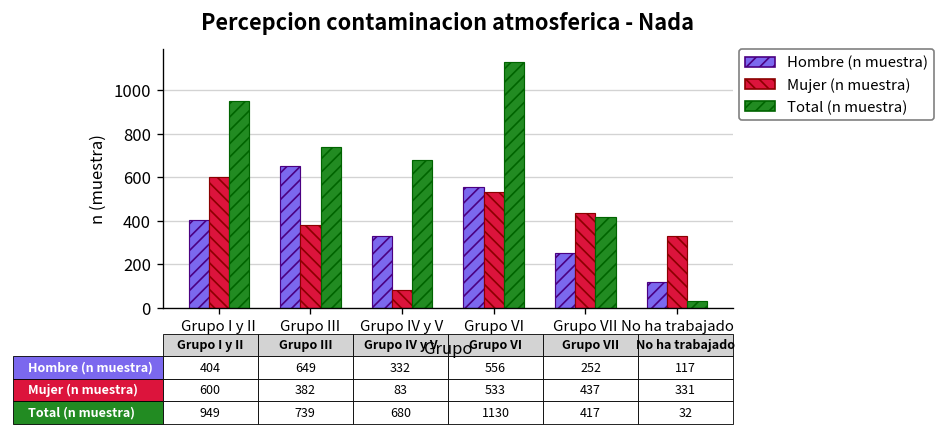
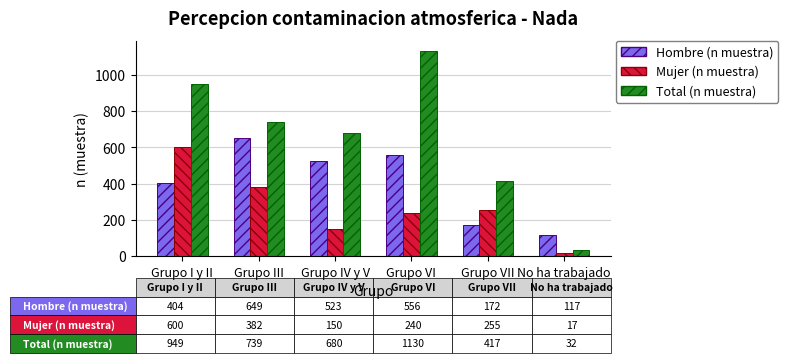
  {
    "Hombre (n muestra)": {
-     "Grupo IV y V": 332,
-     "Grupo VII": 252
+     "Grupo IV y V": 523,
+     "Grupo VII": 172
    },
    "Mujer (n muestra)": {
-     "Grupo IV y V": 83,
-     "Grupo VI": 533,
-     "Grupo VII": 437,
-     "No ha trabajado": 331
+     "Grupo IV y V": 150,
+     "Grupo VI": 240,
+     "Grupo VII": 255,
+     "No ha trabajado": 17
    },
    "Total (n muestra)": {
      "Grupo I y II": 950,
      "Grupo III": 740,
      "Grupo IV y V": 680,
      "Grupo VI": 1130,
      "Grupo VII": 420,
      "No ha trabajado": 30
    }
  }
